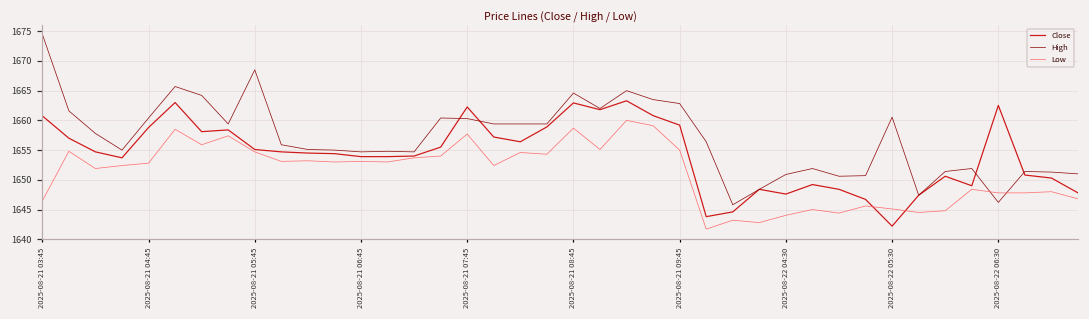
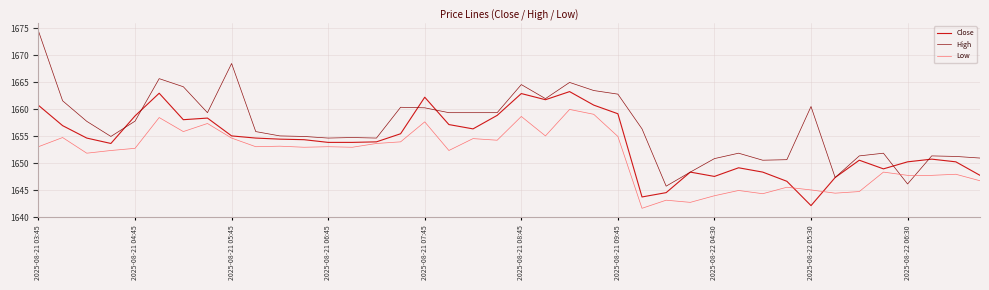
  {
    "Close": {
      "2025-08-21 03:45": 1661,
      "2025-08-21 04:45": 1659,
      "2025-08-21 06:45": 1654,
      "2025-08-21 07:45": 1662,
      "2025-08-21 08:45": 1663,
      "2025-08-21 09:45": 1659,
      "2025-08-22 04:30": 1648,
      "2025-08-22 05:30": 1642,
-     "2025-08-22 06:30": 1663
+     "2025-08-22 06:30": 1650
    },
    "High": {
      "2025-08-21 03:45": 1675,
-     "2025-08-21 04:45": 1660,
+     "2025-08-21 04:45": 1658,
      "2025-08-21 05:45": 1669,
      "2025-08-21 06:45": 1655,
      "2025-08-21 07:45": 1660,
      "2025-08-21 08:45": 1665,
      "2025-08-21 09:45": 1663,
      "2025-08-22 04:30": 1651,
      "2025-08-22 05:30": 1661,
      "2025-08-22 06:30": 1646
    },
    "Low": {
-     "2025-08-21 03:45": 1646,
+     "2025-08-21 03:45": 1653,
      "2025-08-21 04:45": 1653,
      "2025-08-21 06:45": 1653,
      "2025-08-21 07:45": 1658,
      "2025-08-21 08:45": 1659,
      "2025-08-21 09:45": 1655,
      "2025-08-22 04:30": 1644,
      "2025-08-22 05:30": 1645,
      "2025-08-22 06:30": 1648
    }
  }
